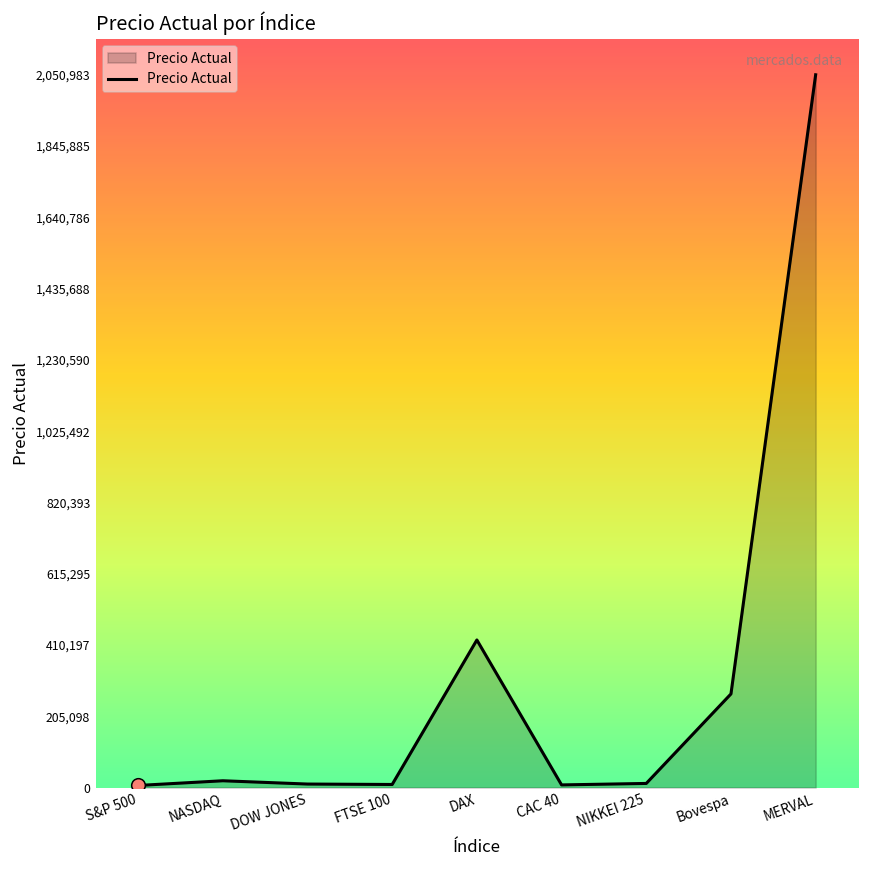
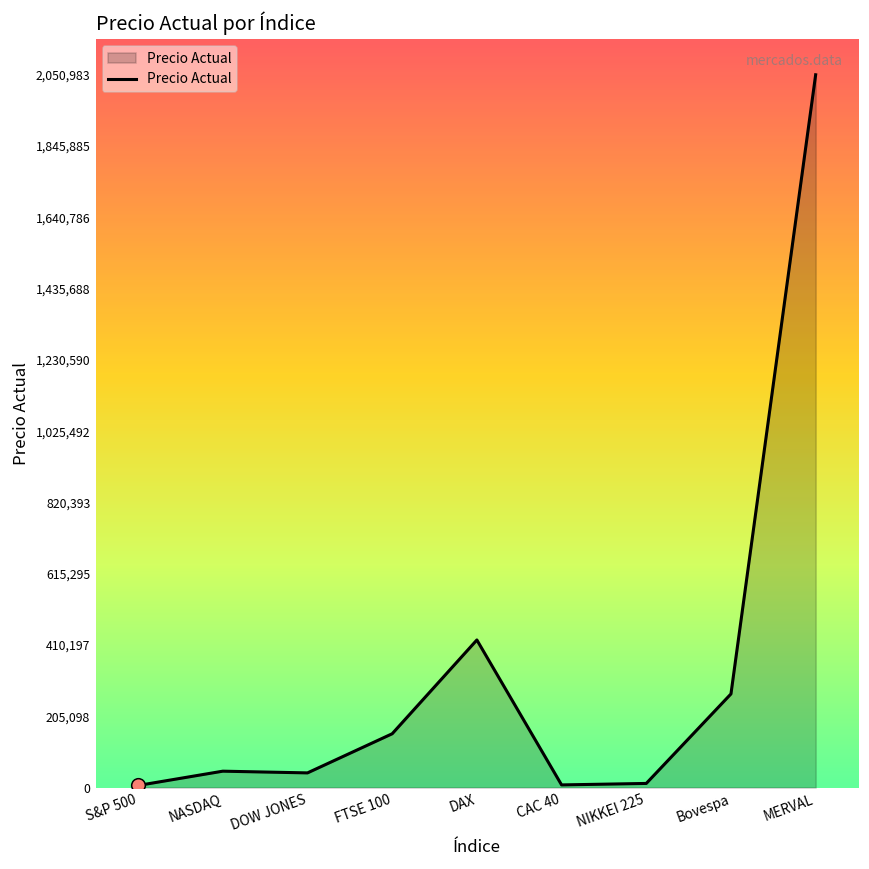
  {
    "Precio Actual": {
-     "NASDAQ": "20,000",
-     "DOW JONES": "10,000",
-     "FTSE 100": "10,000",
+     "NASDAQ": "50,000",
+     "DOW JONES": "40,000",
+     "FTSE 100": "150,000",
      "DAX": "420,000",
      "CAC 40": "10,000",
      "NIKKEI 225": "10,000",
      "Bovespa": "270,000",
      "MERVAL": "2,050,000"
    }
  }
